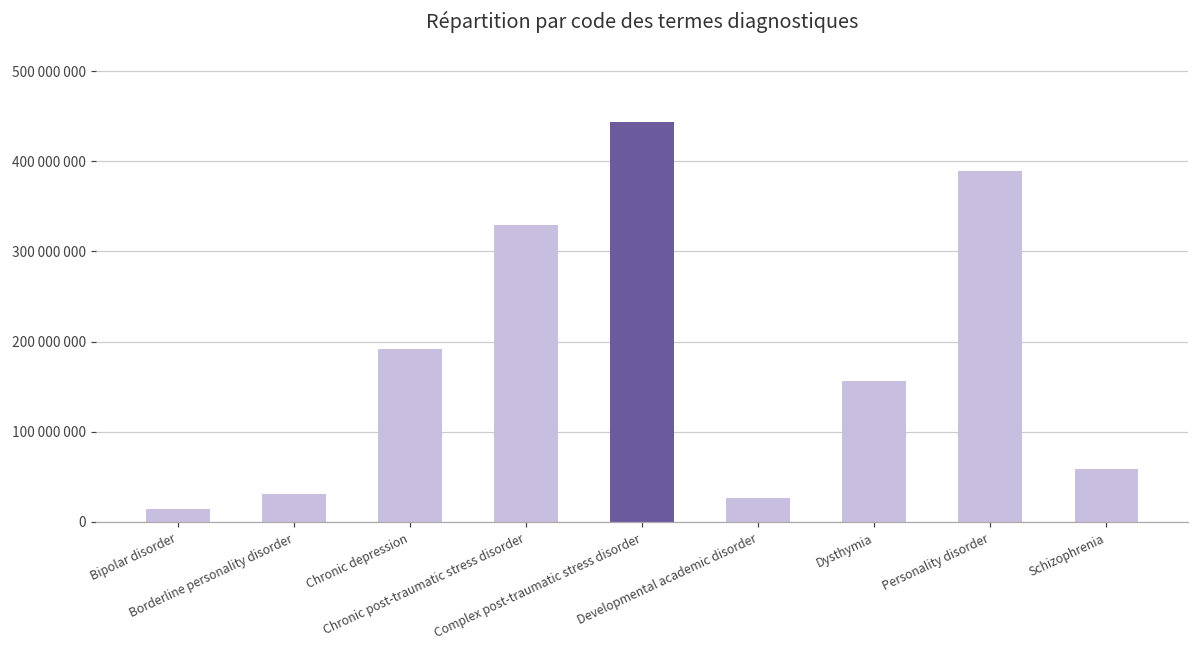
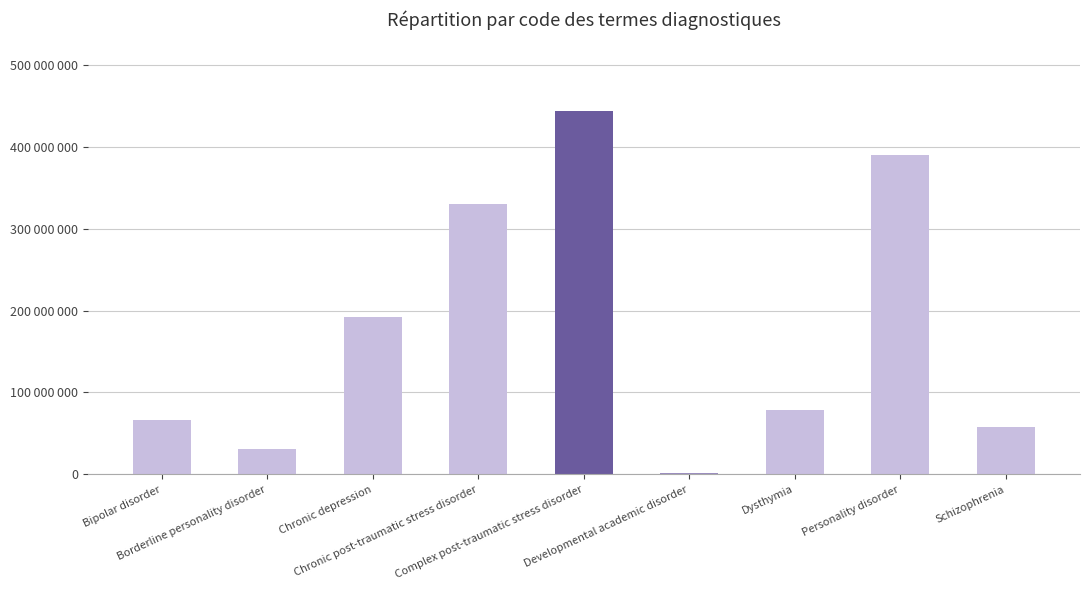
  {
-   "Bipolar disorder": 10000000,
+   "Bipolar disorder": 70000000,
    "Borderline personality disorder": 30000000,
    "Chronic depression": 190000000,
    "Chronic post-traumatic stress disorder": 330000000,
    "Complex post-traumatic stress disorder": 440000000,
-   "Developmental academic disorder": 30000000,
-   "Dysthymia": 160000000,
+   "Developmental academic disorder": 0,
+   "Dysthymia": 80000000,
    "Personality disorder": 390000000,
    "Schizophrenia": 60000000
  }
